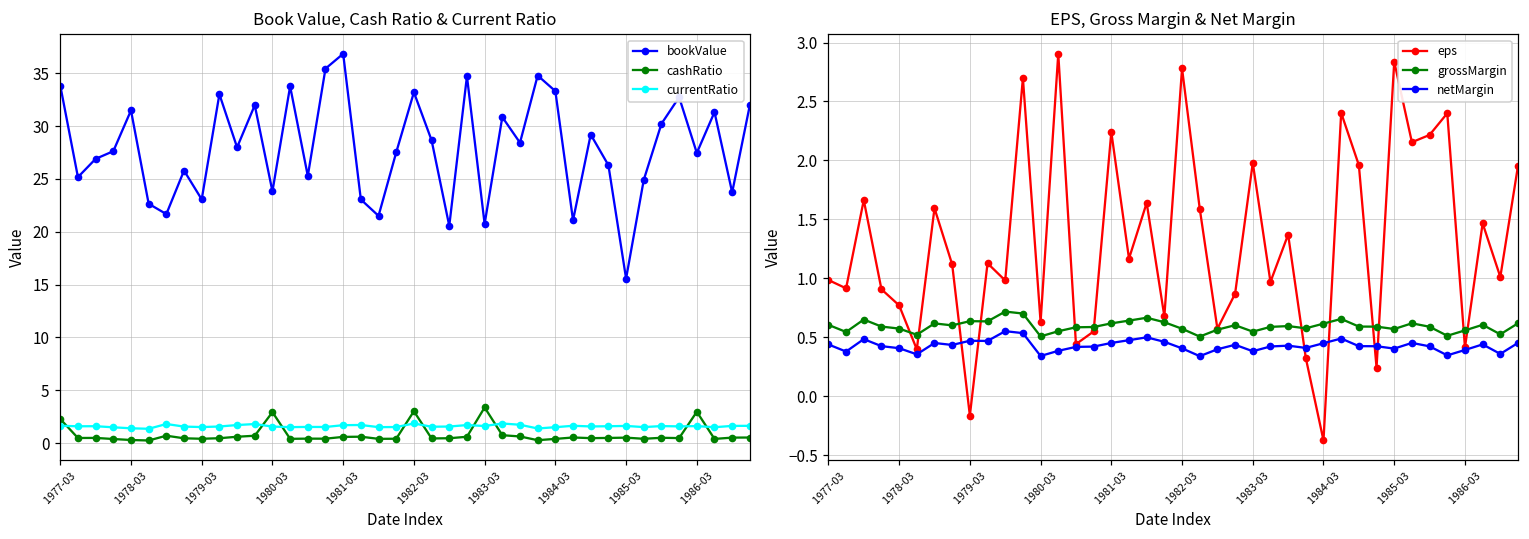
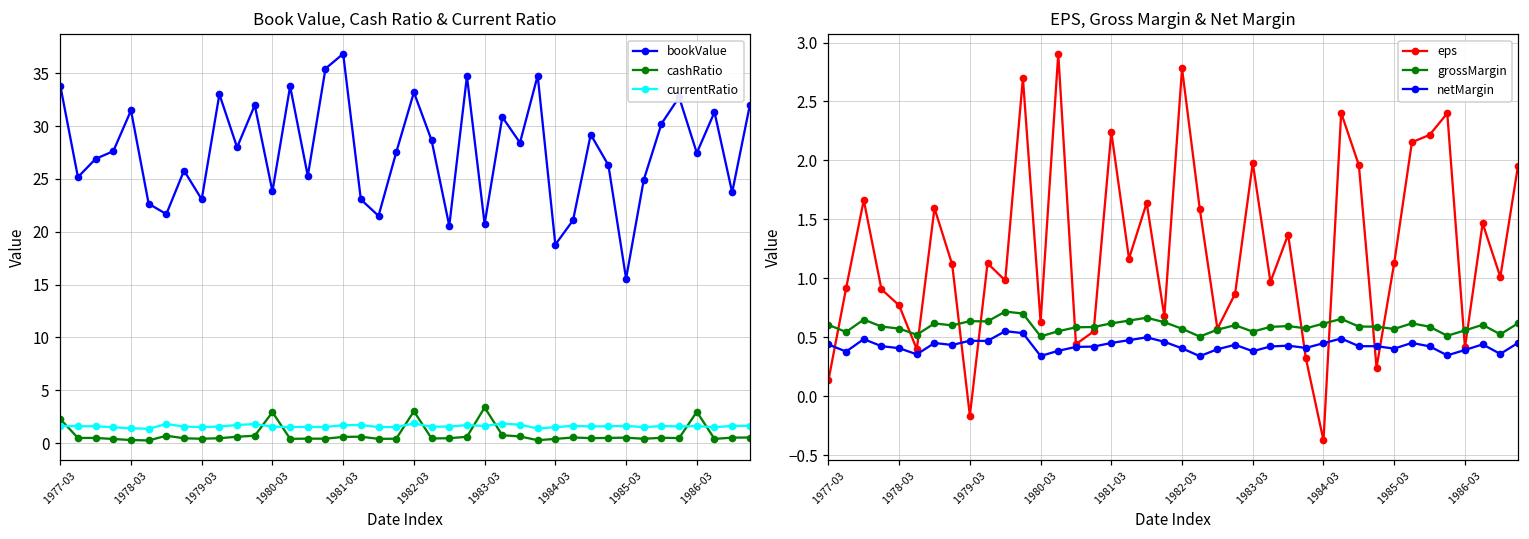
  {
    "Book Value, Cash Ratio & Current Ratio": {
      "bookValue": {
        "1977-03": 34,
        "1978-03": 31,
        "1979-03": 23,
        "1980-03": 24,
        "1981-03": 37,
        "1982-03": 33,
        "1983-03": 21,
-       "1984-03": 33,
+       "1984-03": 19,
        "1985-03": 16,
        "1986-03": 27
      },
      "cashRatio": {
        "1977-03": 2,
        "1978-03": 0,
        "1979-03": 0,
        "1980-03": 3,
        "1981-03": 1,
        "1982-03": 3,
        "1983-03": 3,
        "1984-03": 0,
        "1985-03": 1,
        "1986-03": 3
      },
      "currentRatio": {
        "1977-03": 2,
        "1978-03": 1,
        "1979-03": 2,
        "1980-03": 2,
        "1981-03": 2,
        "1982-03": 2,
        "1983-03": 2,
        "1984-03": 1,
        "1985-03": 2,
        "1986-03": 2
      }
    },
    "EPS, Gross Margin & Net Margin": {
      "eps": {
-       "1977-03": 0.99,
+       "1977-03": 0.13,
        "1978-03": 0.77,
        "1979-03": -0.16,
        "1980-03": 0.63,
        "1981-03": 2.24,
        "1982-03": 2.78,
        "1983-03": 1.98,
        "1984-03": -0.38,
-       "1985-03": 2.84
+       "1985-03": 1.13
      },
      "grossMargin": {
        "1977-03": 0.61,
        "1978-03": 0.57,
        "1979-03": 0.64,
        "1980-03": 0.51,
        "1981-03": 0.62,
        "1982-03": 0.57,
        "1983-03": 0.55,
        "1984-03": 0.62,
        "1985-03": 0.57,
        "1986-03": 0.56
      },
      "netMargin": {
        "1977-03": 0.44,
        "1978-03": 0.41,
        "1979-03": 0.47,
        "1980-03": 0.34,
        "1981-03": 0.45,
        "1982-03": 0.41,
        "1983-03": 0.38,
        "1984-03": 0.45,
        "1985-03": 0.40
      }
    }
  }
